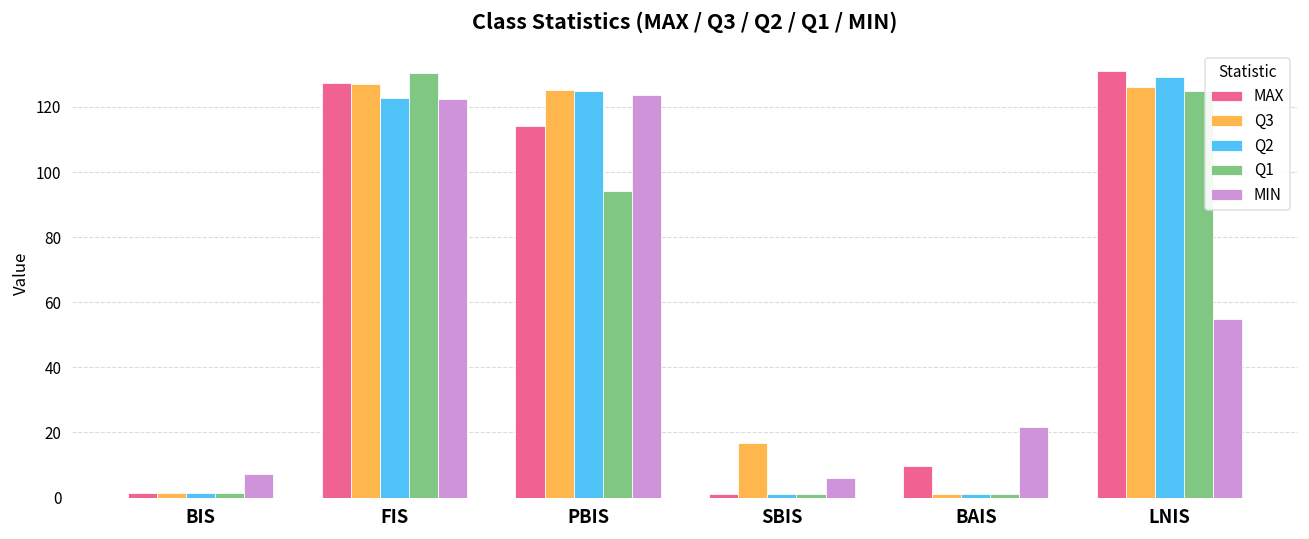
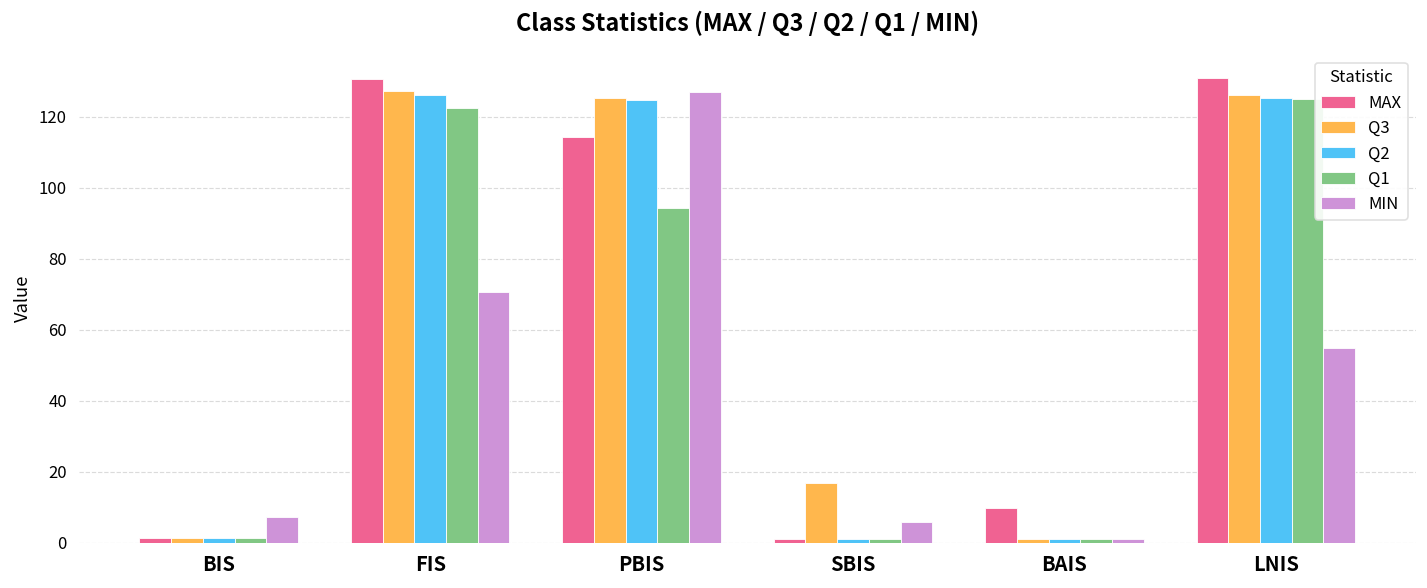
  {
    "MAX": {
      "BIS": 1,
-     "FIS": 127,
+     "FIS": 131,
      "PBIS": 114,
      "SBIS": 1,
      "BAIS": 10,
      "LNIS": 131
    },
    "Q3": {
      "BIS": 1,
      "FIS": 127,
      "PBIS": 125,
      "SBIS": 17,
      "BAIS": 1,
      "LNIS": 126
    },
    "Q2": {
      "BIS": 1,
-     "FIS": 123,
+     "FIS": 126,
      "PBIS": 125,
      "SBIS": 1,
      "BAIS": 1,
-     "LNIS": 129
+     "LNIS": 125
    },
    "Q1": {
      "BIS": 1,
-     "FIS": 131,
+     "FIS": 122,
      "PBIS": 94,
      "SBIS": 1,
      "BAIS": 1,
      "LNIS": 125
    },
    "MIN": {
      "BIS": 7,
-     "FIS": 122,
-     "PBIS": 124,
+     "FIS": 71,
+     "PBIS": 127,
      "SBIS": 6,
-     "BAIS": 22,
+     "BAIS": 1,
      "LNIS": 55
    }
  }
